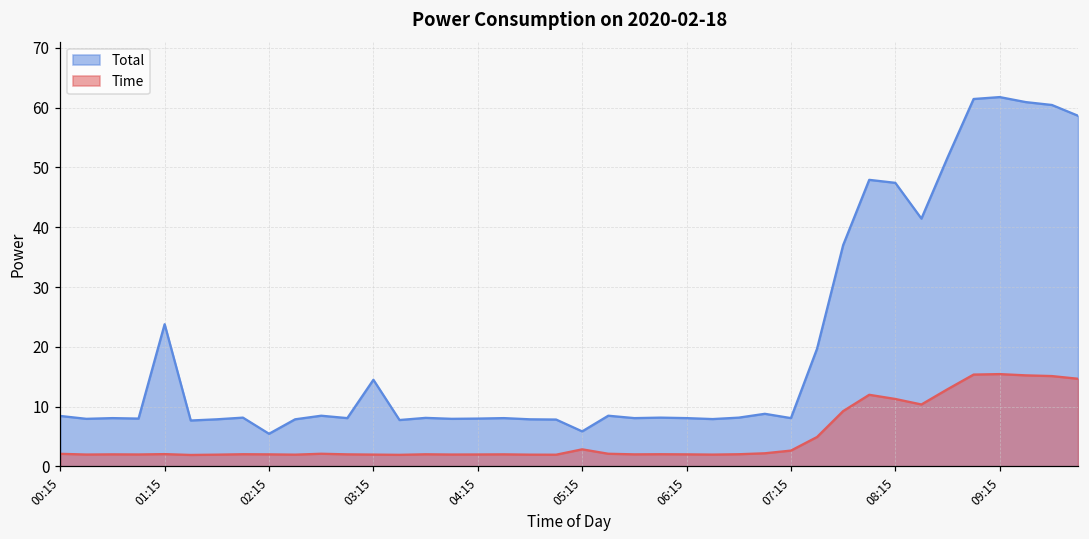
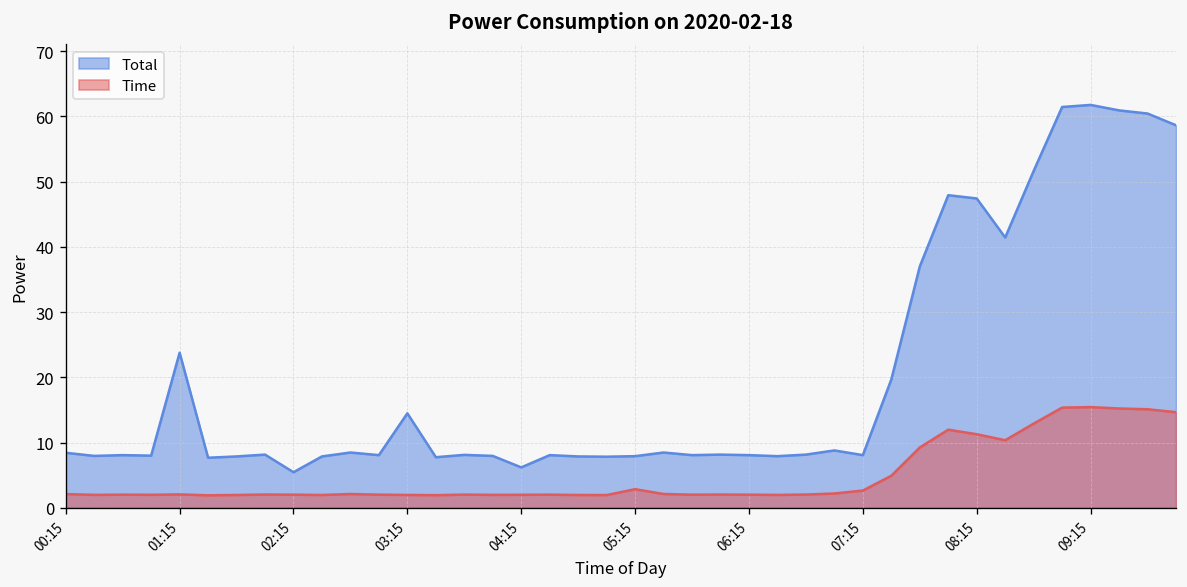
  {
    "Total": {
      "00:15": 8,
      "01:15": 24,
      "02:15": 5,
      "03:15": 14,
-     "04:15": 8,
-     "05:15": 6,
+     "04:15": 6,
+     "05:15": 8,
      "06:15": 8,
      "07:15": 8,
      "08:15": 47,
      "09:15": 62
    },
    "Time": {
      "00:15": 2,
      "01:15": 2,
      "02:15": 2,
      "03:15": 2,
      "04:15": 2,
      "05:15": 3,
      "06:15": 2,
      "07:15": 3,
      "08:15": 11,
      "09:15": 15
    }
  }
